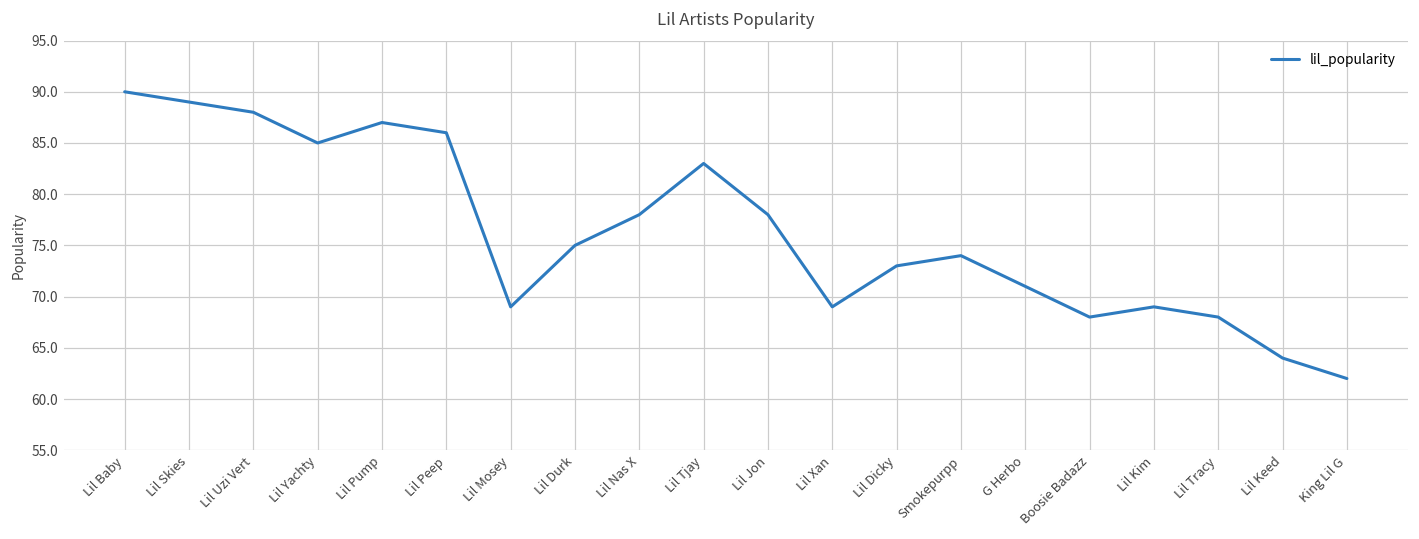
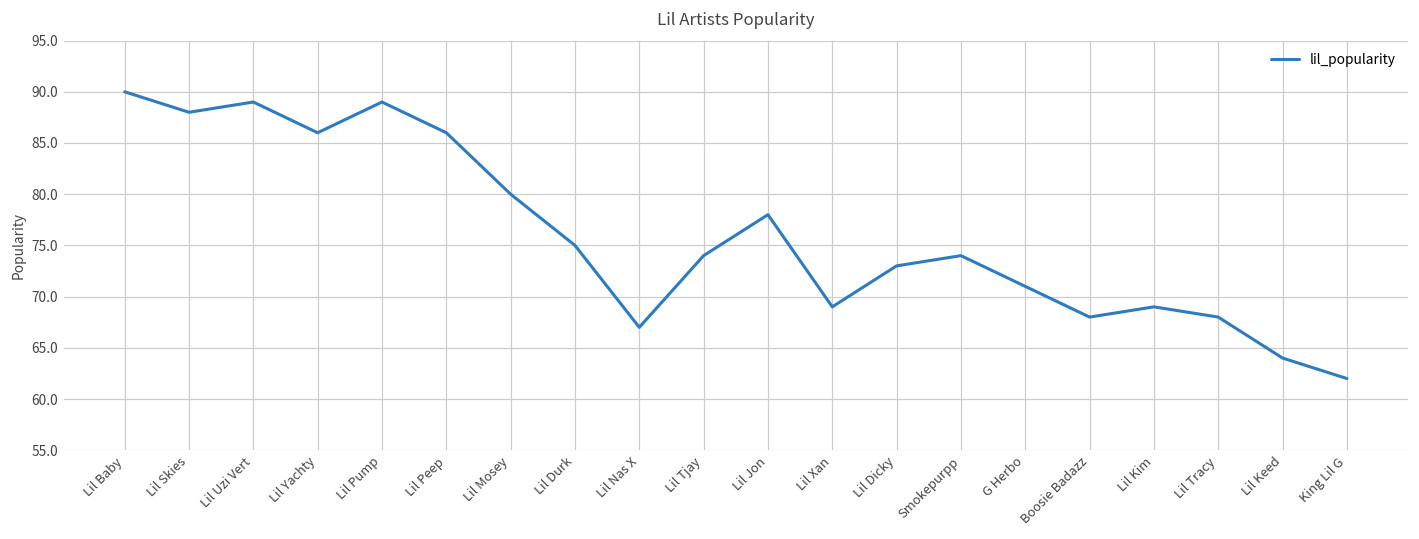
  {
    "Lil Baby": 90,
-   "Lil Skies": 89,
-   "Lil Uzi Vert": 88,
-   "Lil Yachty": 85,
-   "Lil Pump": 87,
+   "Lil Skies": 88,
+   "Lil Uzi Vert": 89,
+   "Lil Yachty": 86,
+   "Lil Pump": 89,
    "Lil Peep": 86,
-   "Lil Mosey": 69,
+   "Lil Mosey": 80,
    "Lil Durk": 75,
-   "Lil Nas X": 78,
-   "Lil Tjay": 83,
+   "Lil Nas X": 67,
+   "Lil Tjay": 74,
    "Lil Jon": 78,
    "Lil Xan": 69,
    "Lil Dicky": 73,
    "Smokepurpp": 74,
    "G Herbo": 71,
    "Boosie Badazz": 68,
    "Lil Kim": 69,
    "Lil Tracy": 68,
    "Lil Keed": 64,
    "King Lil G": 62
  }
